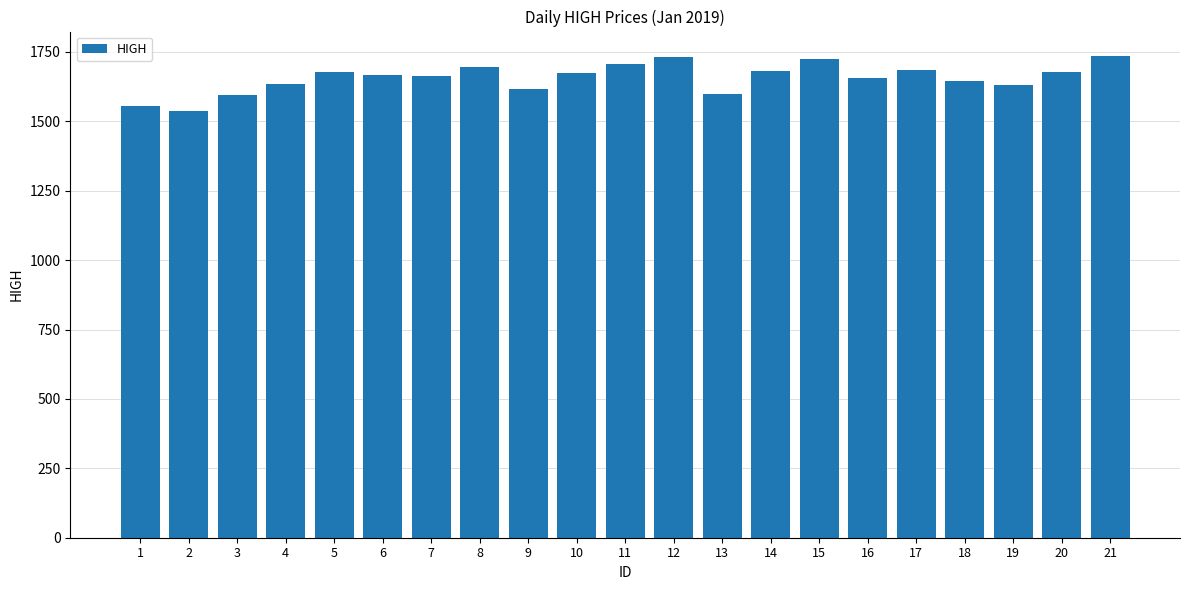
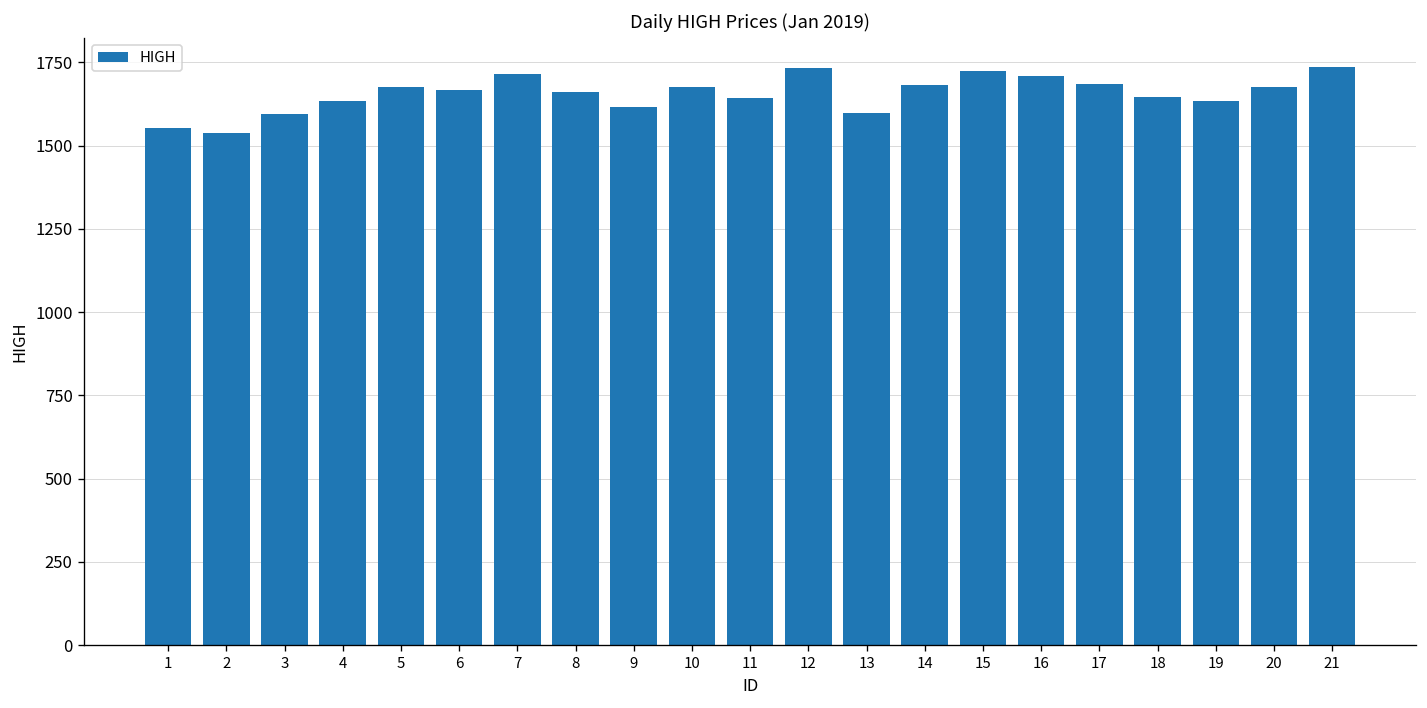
  {
    "1": 1550,
    "2": 1540,
    "3": 1590,
    "4": 1630,
    "5": 1680,
    "6": 1670,
-   "7": 1660,
-   "8": 1700,
+   "7": 1710,
+   "8": 1660,
    "9": 1620,
    "10": 1680,
-   "11": 1710,
+   "11": 1640,
    "12": 1730,
    "13": 1600,
    "14": 1680,
    "15": 1720,
-   "16": 1660,
+   "16": 1710,
    "17": 1680,
    "18": 1650,
    "19": 1630,
    "20": 1680,
    "21": 1740
  }
